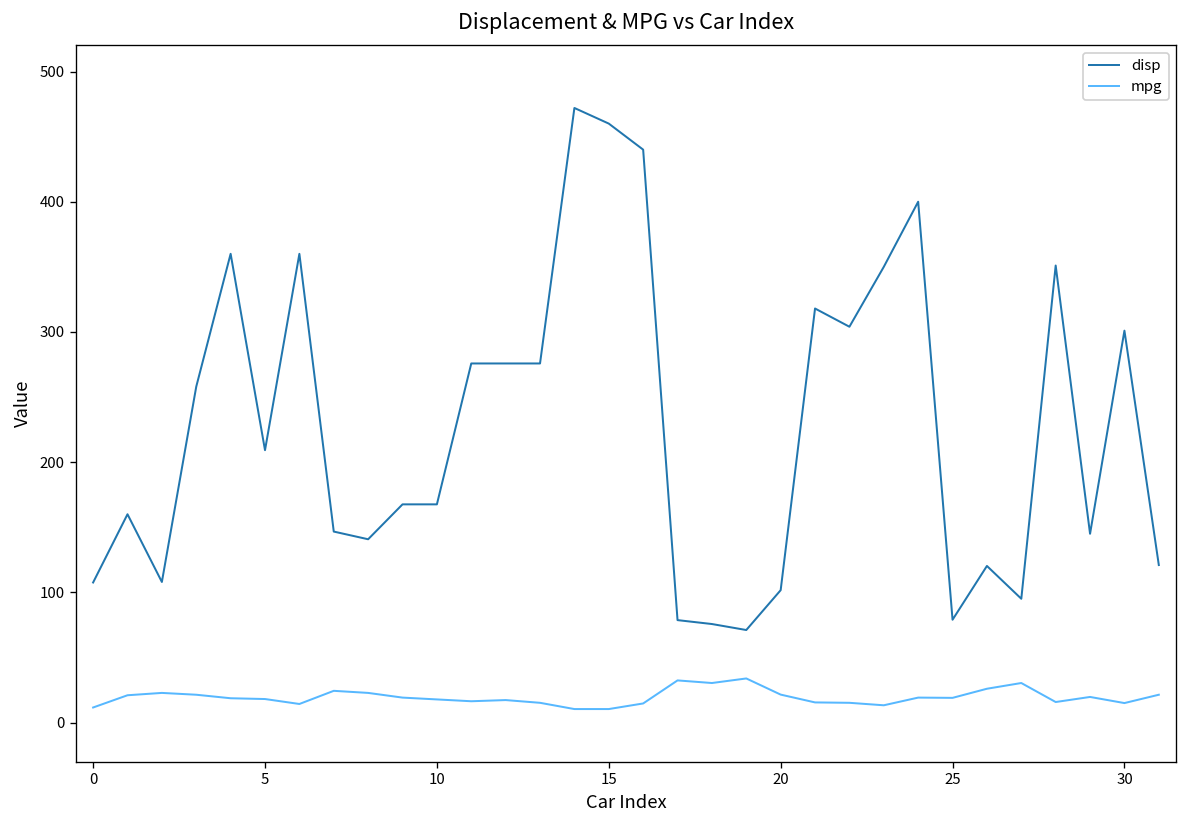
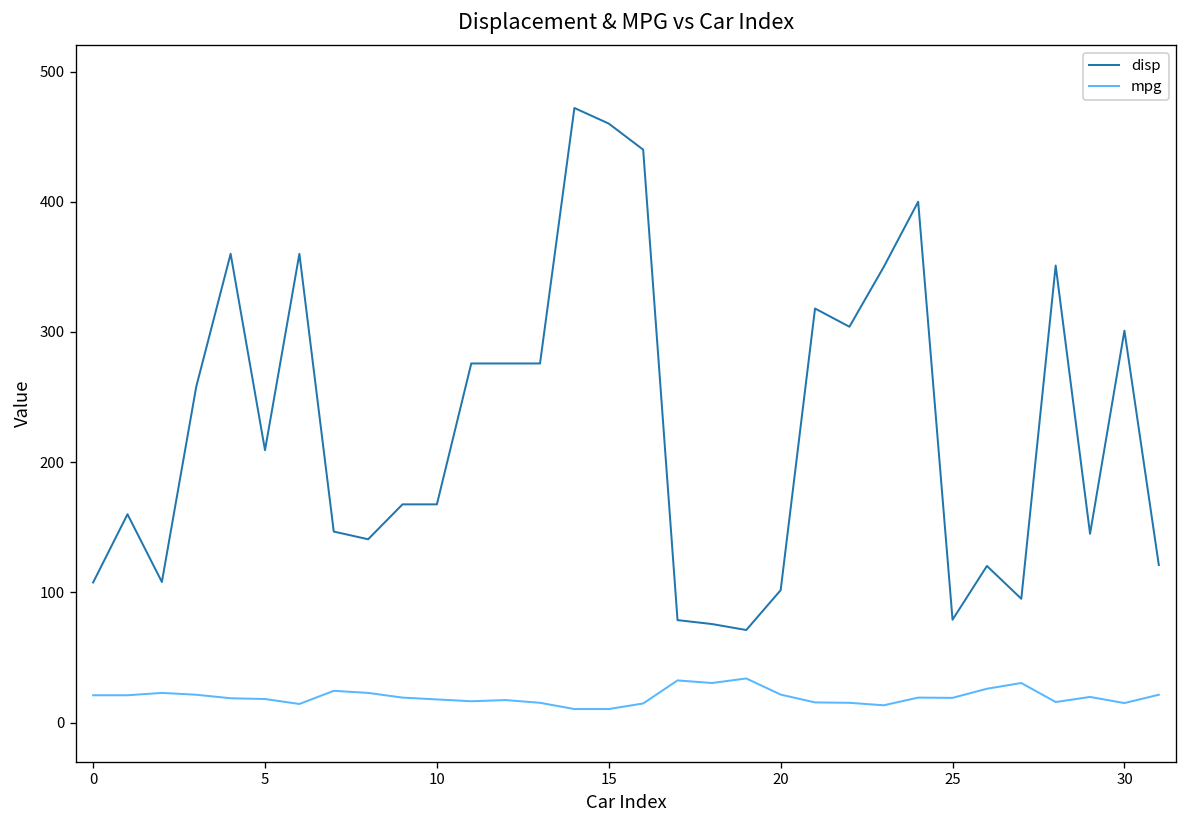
  {
    "disp": {
      "0": 108,
      "5": 209,
      "10": 168,
      "15": 460,
      "20": 102,
      "25": 79,
      "30": 301
    },
    "mpg": {
-     "0": 12,
+     "0": 21,
      "5": 18,
      "10": 18,
      "15": 10,
      "20": 22,
      "25": 19,
      "30": 15
    }
  }
